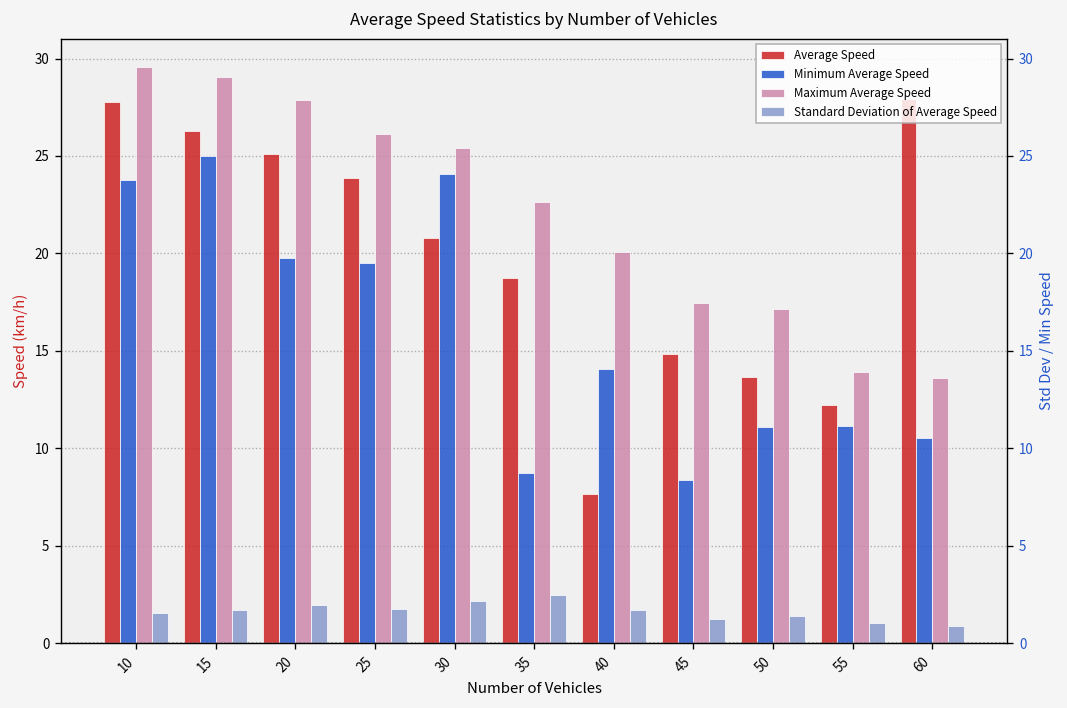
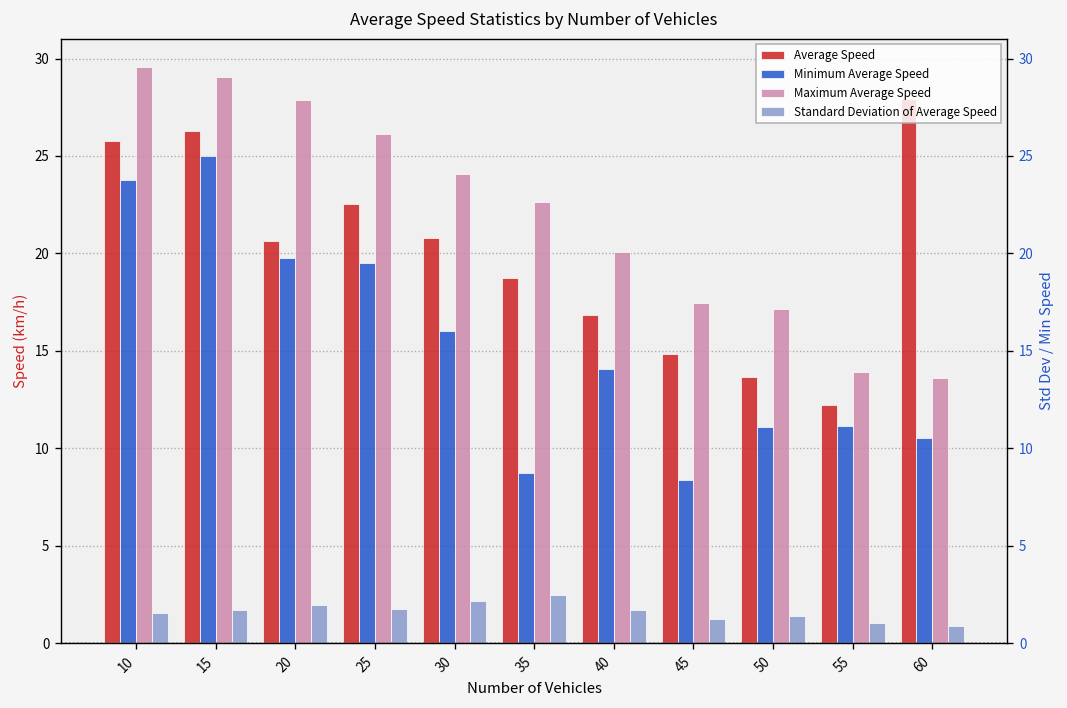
  {
    "Average Speed": {
-     "10": 27.8,
+     "10": 25.8,
      "15": 26.3,
-     "20": 25.1,
-     "25": 23.9,
+     "20": 20.6,
+     "25": 22.5,
      "30": 20.8,
      "35": 18.7,
-     "40": 7.7,
+     "40": 16.8,
      "45": 14.8,
      "50": 13.6,
      "55": 12.2
    },
    "Minimum Average Speed": {
      "10": 23.8,
      "15": 25.0,
      "20": 19.8,
      "25": 19.5,
-     "30": 24.1,
+     "30": 16.0,
      "35": 8.7,
      "40": 14.1,
      "45": 8.4,
      "50": 11.1,
      "55": 11.2,
      "60": 10.5
    },
    "Maximum Average Speed": {
      "10": 29.6,
      "15": 29.1,
      "20": 27.9,
      "25": 26.1,
-     "30": 25.4,
+     "30": 24.1,
      "35": 22.6,
      "40": 20.1,
      "45": 17.5,
      "50": 17.2,
      "55": 13.9,
      "60": 13.6
    },
    "Standard Deviation of Average Speed": {
      "10": 1.5,
      "15": 1.7,
      "20": 1.9,
      "25": 1.8,
      "30": 2.2,
      "35": 2.5,
      "40": 1.7,
      "45": 1.2,
      "50": 1.4,
      "55": 1.0,
      "60": 0.9
    }
  }
